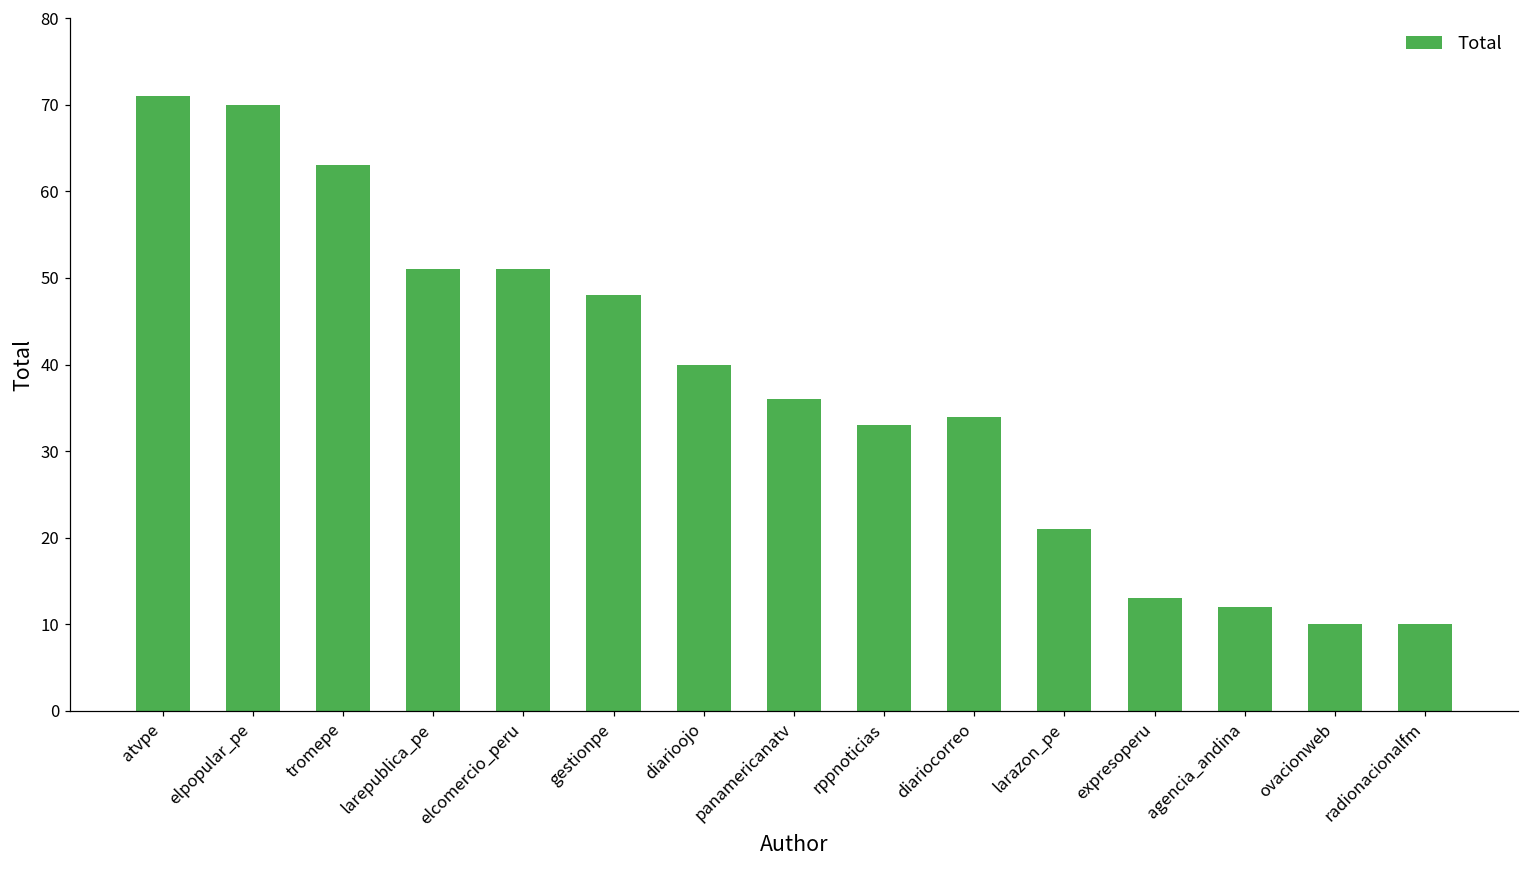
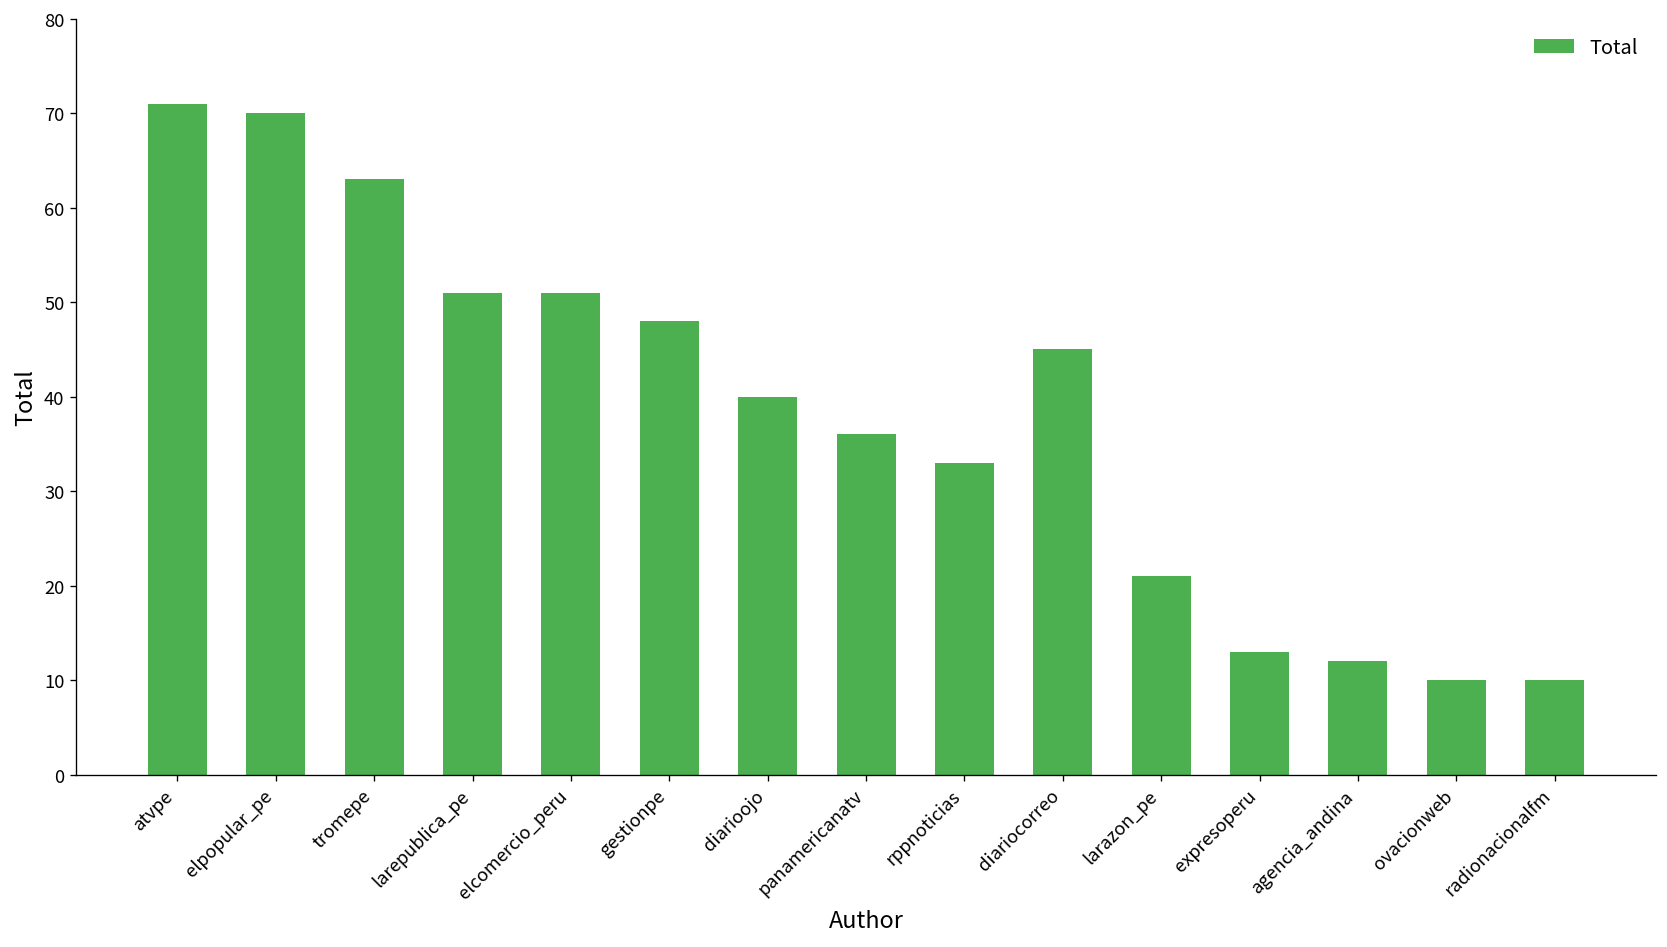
  {
    "atvpe": 71,
    "elpopular_pe": 70,
    "tromepe": 63,
    "larepublica_pe": 51,
    "elcomercio_peru": 51,
    "gestionpe": 48,
    "diarioojo": 40,
    "panamericanatv": 36,
    "rppnoticias": 33,
-   "diariocorreo": 34,
+   "diariocorreo": 45,
    "larazon_pe": 21,
    "expresoperu": 13,
    "agencia_andina": 12,
    "ovacionweb": 10,
    "radionacionalfm": 10
  }
